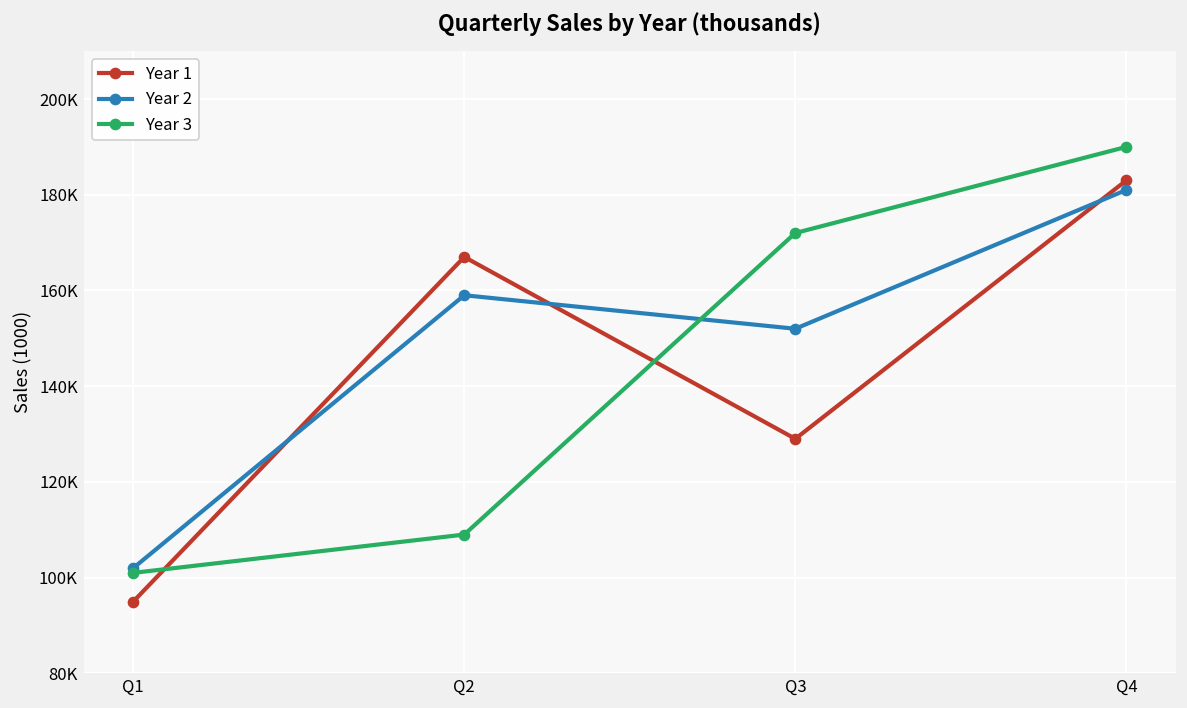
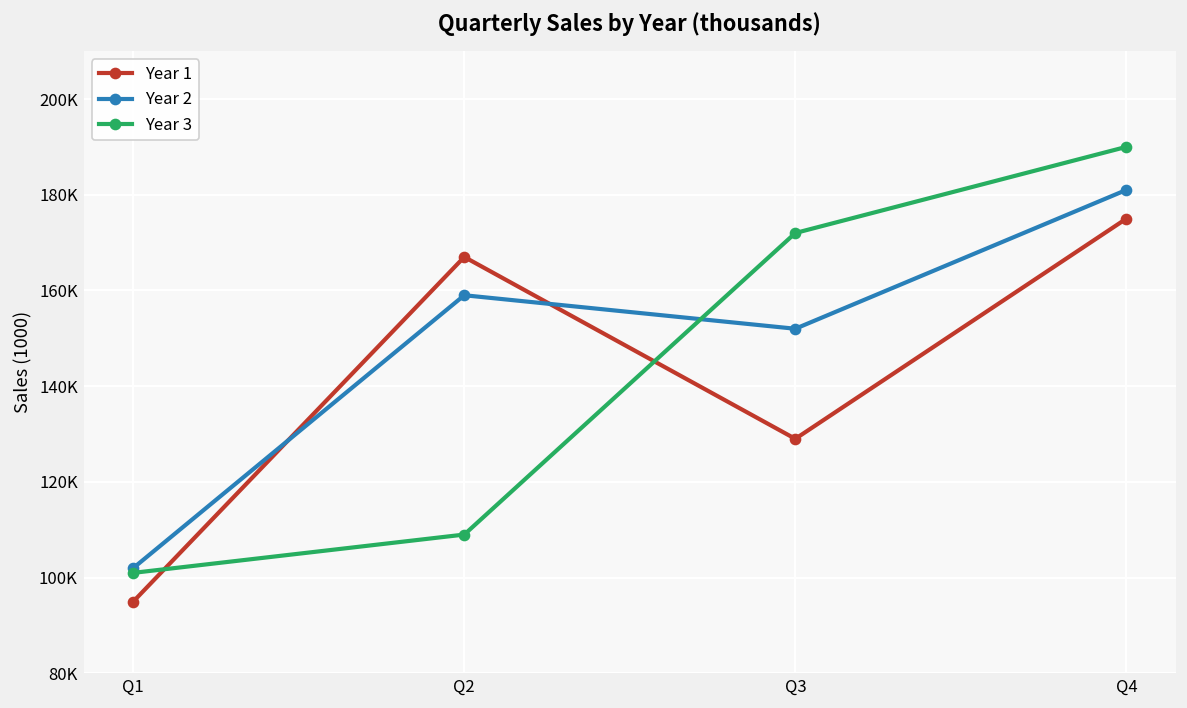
  {
    "Year 1": {
      "Q1": 95000,
      "Q2": 167000,
      "Q3": 129000,
-     "Q4": 183000
+     "Q4": 175000
    },
    "Year 2": {
      "Q1": 102000,
      "Q2": 159000,
      "Q3": 152000,
      "Q4": 181000
    },
    "Year 3": {
      "Q1": 101000,
      "Q2": 109000,
      "Q3": 172000,
      "Q4": 190000
    }
  }
